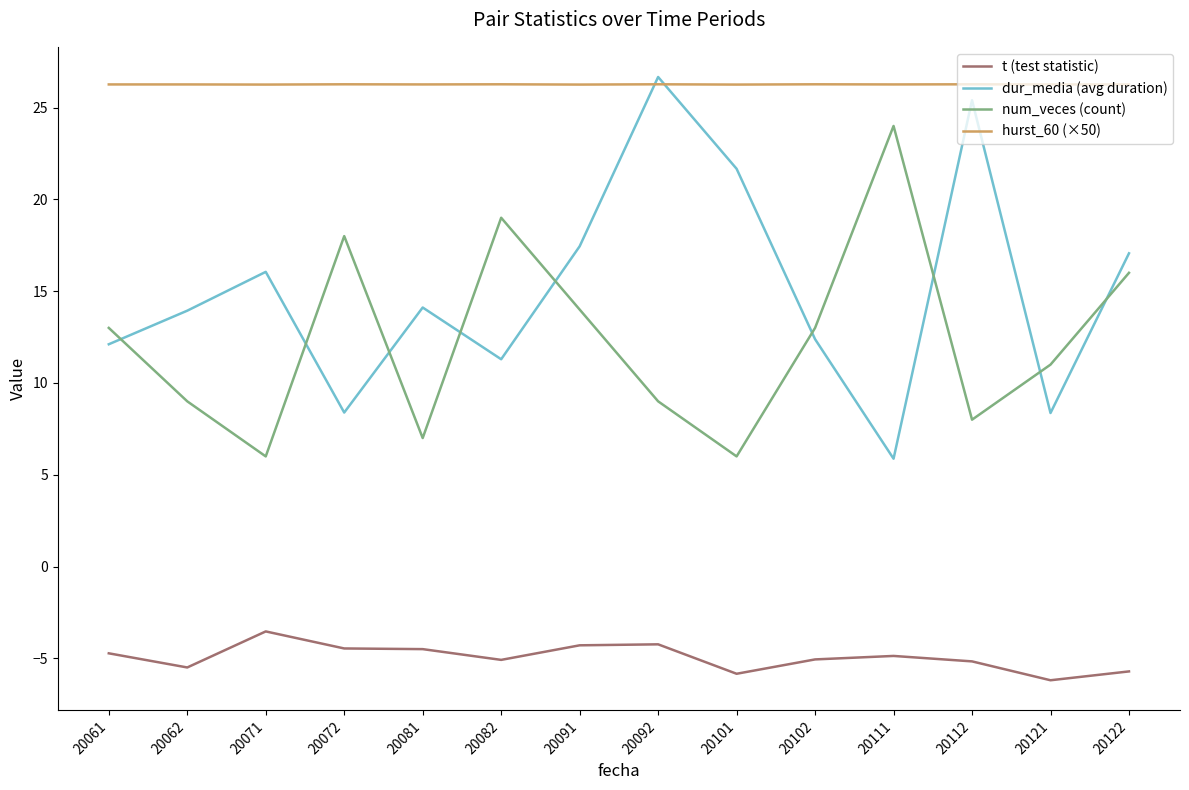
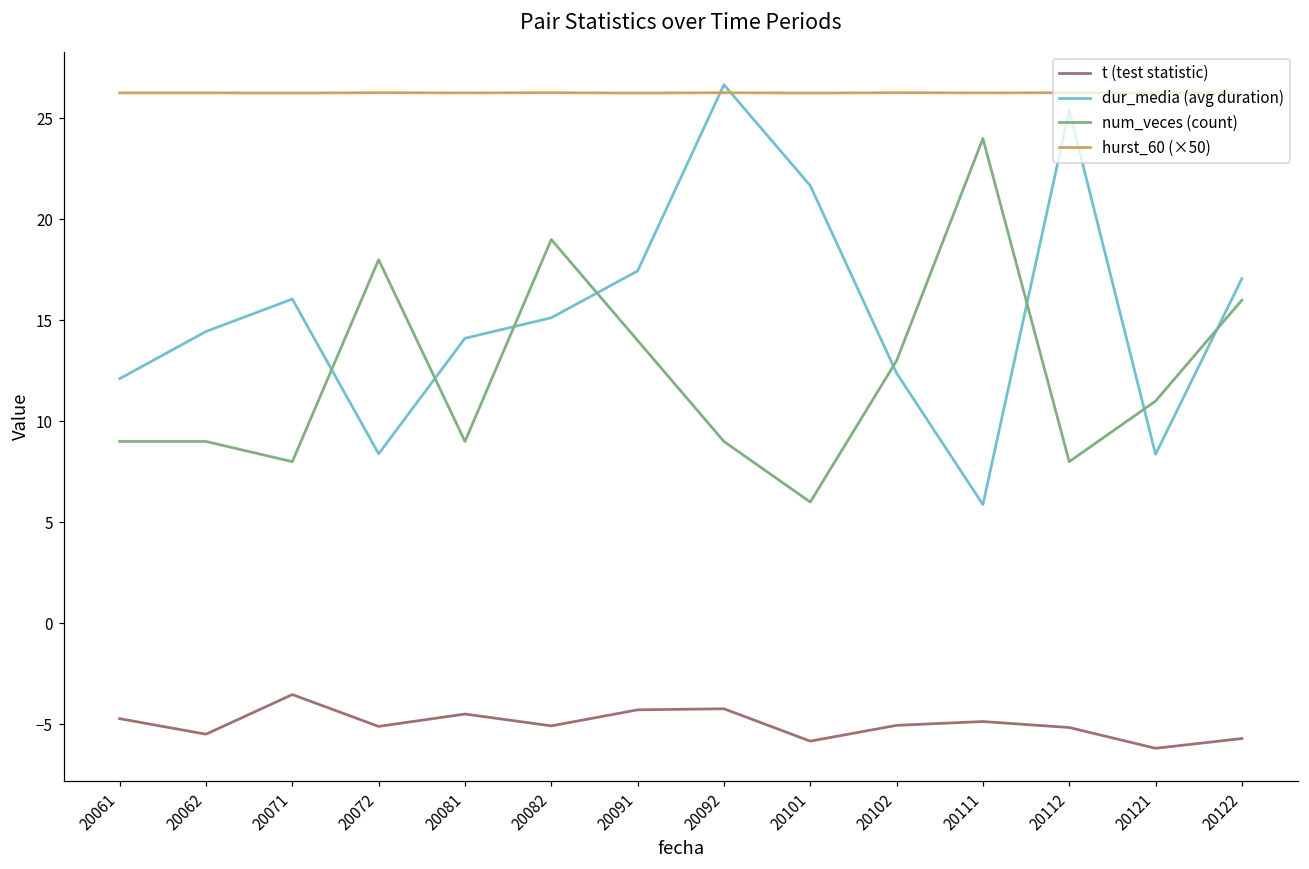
  {
    "t (test statistic)": {
      "20061": -4.7,
      "20062": -5.5,
      "20071": -3.5,
-     "20072": -4.5,
+     "20072": -5.1,
      "20081": -4.5,
      "20082": -5.1,
      "20091": -4.3,
      "20092": -4.2,
      "20101": -5.8,
      "20102": -5.1,
      "20111": -4.9,
      "20112": -5.2,
      "20121": -6.2,
      "20122": -5.7
    },
    "dur_media (avg duration)": {
      "20061": 12.1,
-     "20062": 13.9,
+     "20062": 14.4,
      "20071": 16.1,
      "20072": 8.4,
      "20081": 14.1,
-     "20082": 11.3,
+     "20082": 15.1,
      "20091": 17.4,
      "20092": 26.7,
      "20101": 21.7,
      "20102": 12.4,
      "20111": 5.9,
      "20121": 8.4,
      "20122": 17.1
    },
    "num_veces (count)": {
-     "20061": 13,
+     "20061": 9,
      "20062": 9,
-     "20071": 6,
+     "20071": 8,
      "20072": 18,
-     "20081": 7,
+     "20081": 9,
      "20082": 19,
      "20091": 14,
      "20092": 9,
      "20101": 6,
      "20102": 13,
      "20111": 24,
      "20112": 8,
      "20121": 11,
      "20122": 16
    },
    "hurst_60 (×50)": {
      "20061": 26.3,
      "20062": 26.3,
      "20071": 26.3,
      "20072": 26.3,
      "20081": 26.3,
      "20082": 26.3,
      "20091": 26.3,
      "20092": 26.3,
      "20101": 26.3,
      "20102": 26.3,
      "20111": 26.3
    }
  }
